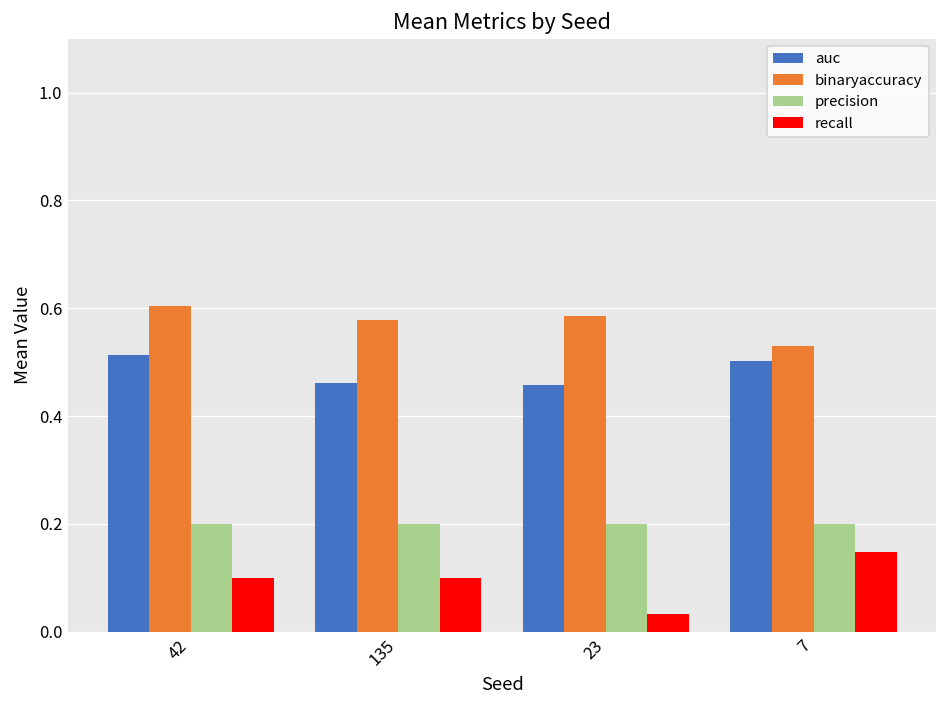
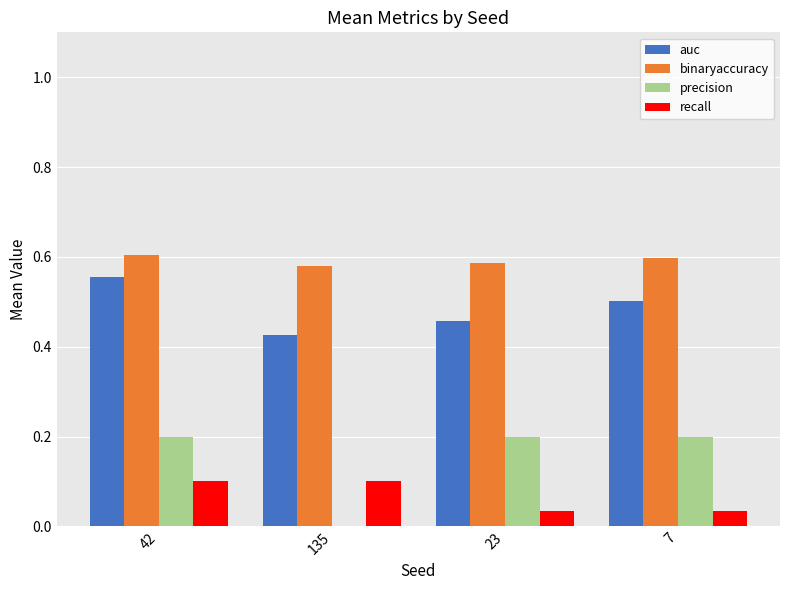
  {
    "auc": {
-     "42": 0.51,
-     "135": 0.46,
+     "42": 0.56,
+     "135": 0.43,
      "23": 0.46,
      "7": 0.50
    },
    "binaryaccuracy": {
      "42": 0.60,
      "135": 0.58,
      "23": 0.59,
-     "7": 0.53
+     "7": 0.60
    },
    "precision": {
      "42": 0.2,
-     "135": 0.2,
+     "135": 0.0,
      "23": 0.2,
      "7": 0.2
    },
    "recall": {
      "42": 0.10,
      "135": 0.10,
      "23": 0.03,
-     "7": 0.15
+     "7": 0.03
    }
  }
